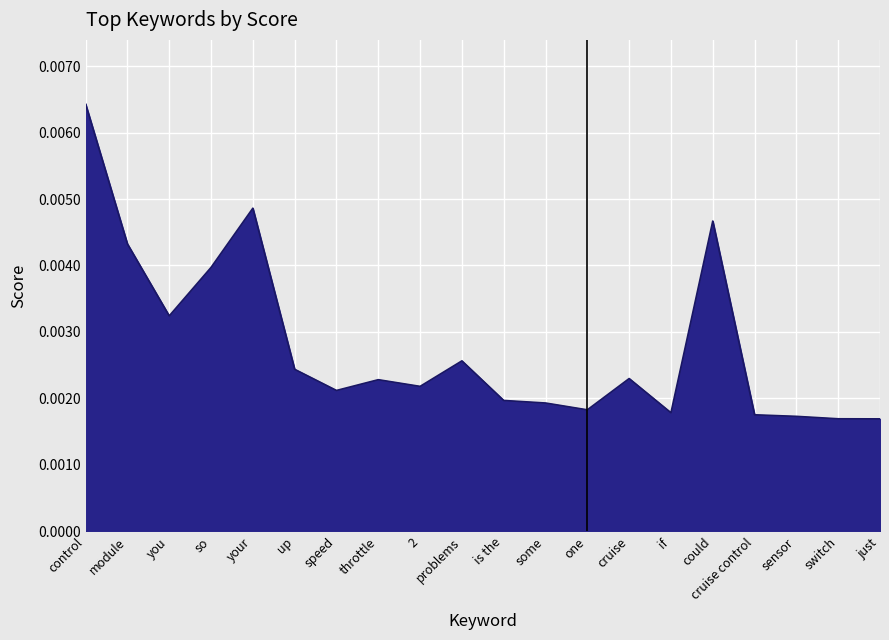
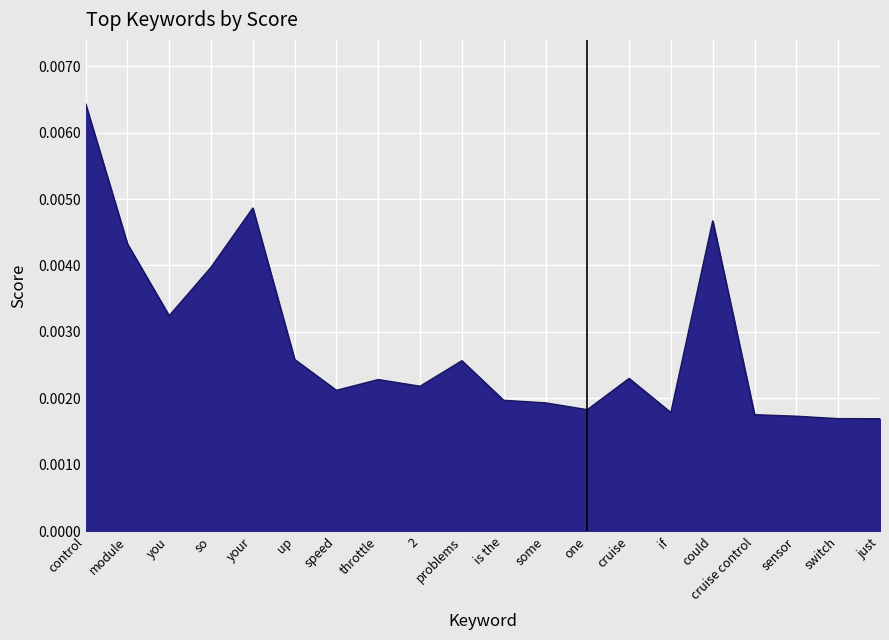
  {
    "control": 0.0064,
    "module": 0.0043,
    "you": 0.0032,
    "so": 0.0040,
    "your": 0.0049,
-   "up": 0.0024,
+   "up": 0.0026,
    "speed": 0.0021,
    "throttle": 0.0023,
    "2": 0.0022,
    "problems": 0.0026,
    "is the": 0.0020,
    "some": 0.0019,
    "one": 0.0018,
    "cruise": 0.0023,
    "if": 0.0018,
    "could": 0.0047,
    "cruise control": 0.0018,
    "sensor": 0.0017,
    "switch": 0.0017,
    "just": 0.0017
  }
